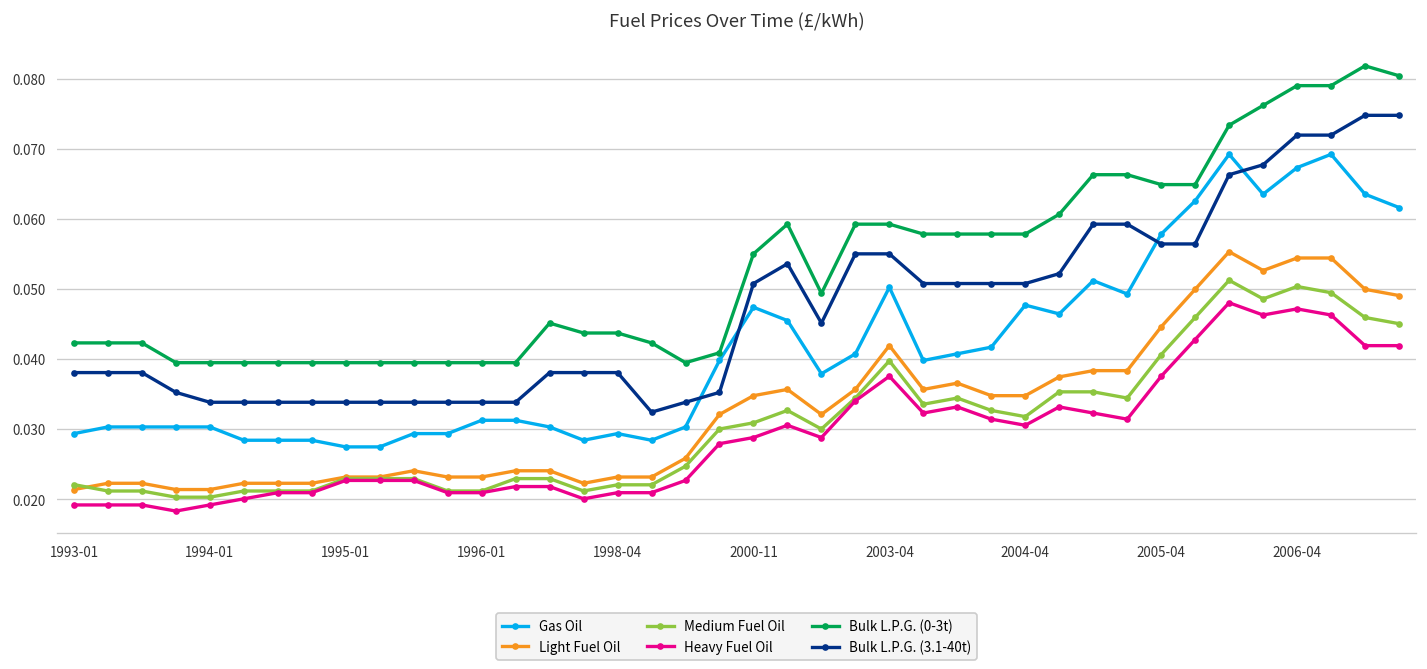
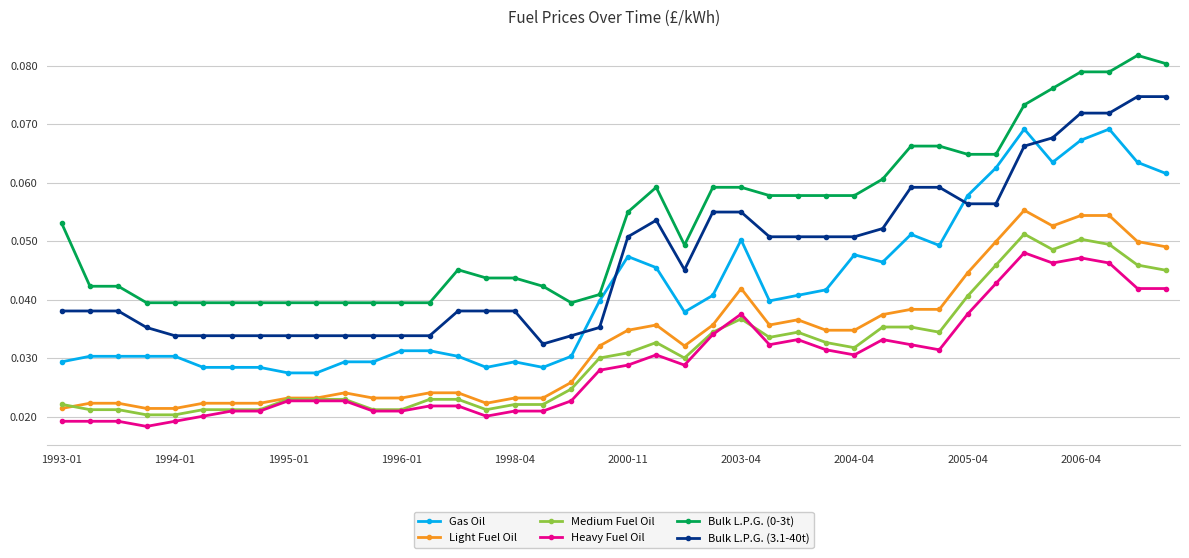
  {
    "Gas Oil": {
      "1993-01": 0.029,
      "1994-01": 0.030,
      "1995-01": 0.027,
      "1996-01": 0.031,
      "1998-04": 0.029,
      "2000-11": 0.047,
      "2003-04": 0.050,
      "2004-04": 0.048,
      "2005-04": 0.058,
      "2006-04": 0.067
    },
    "Light Fuel Oil": {
      "1993-01": 0.021,
      "1994-01": 0.021,
      "1996-01": 0.023,
      "1998-04": 0.023,
      "2000-11": 0.035,
      "2003-04": 0.042,
      "2004-04": 0.035,
      "2005-04": 0.045,
      "2006-04": 0.054
    },
    "Medium Fuel Oil": {
      "1993-01": 0.022,
      "1994-01": 0.020,
      "1998-04": 0.022,
      "2000-11": 0.031,
-     "2003-04": 0.040,
+     "2003-04": 0.037,
      "2004-04": 0.032,
      "2005-04": 0.041,
      "2006-04": 0.050
    },
    "Heavy Fuel Oil": {
      "1993-01": 0.019,
      "1994-01": 0.019,
      "1998-04": 0.021,
      "2000-11": 0.029,
      "2003-04": 0.038,
      "2004-04": 0.031,
      "2005-04": 0.038,
      "2006-04": 0.047
    },
    "Bulk L.P.G. (0-3t)": {
-     "1993-01": 0.042,
+     "1993-01": 0.053,
      "1994-01": 0.039,
      "1995-01": 0.039,
      "1996-01": 0.039,
      "1998-04": 0.044,
      "2000-11": 0.055,
      "2003-04": 0.059,
      "2004-04": 0.058,
      "2005-04": 0.065,
      "2006-04": 0.079
    },
    "Bulk L.P.G. (3.1-40t)": {
      "1993-01": 0.038,
      "1994-01": 0.034,
      "1995-01": 0.034,
      "1996-01": 0.034,
      "1998-04": 0.038,
      "2000-11": 0.051,
      "2003-04": 0.055,
      "2004-04": 0.051,
      "2005-04": 0.056,
      "2006-04": 0.072
    }
  }
